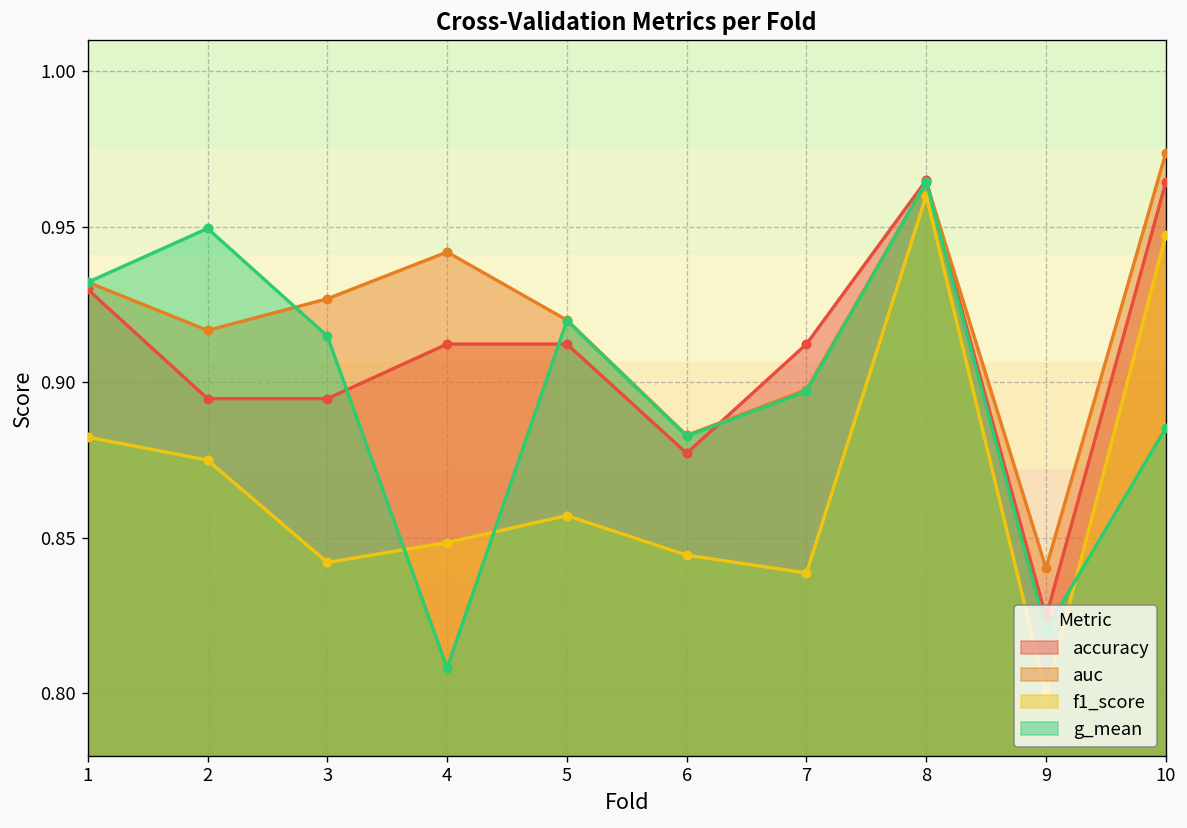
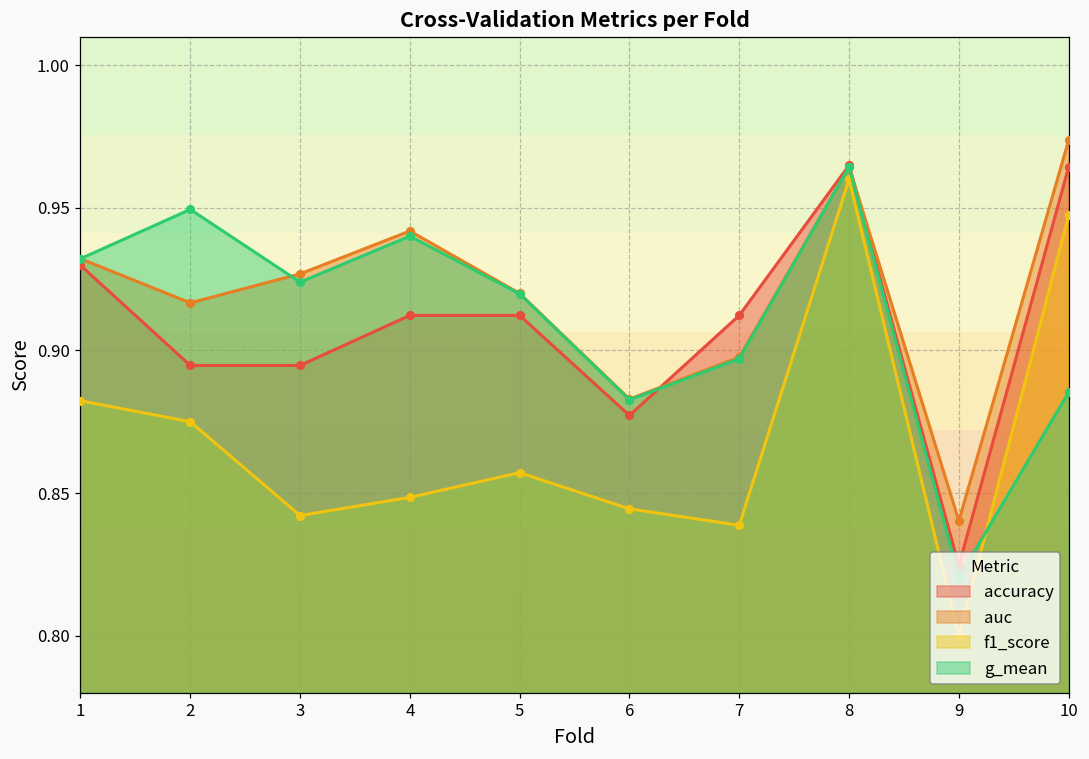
  {
    "g_mean": {
      "2": 0.949,
-     "3": 0.915,
-     "4": 0.808,
+     "3": 0.924,
+     "4": 0.940,
      "10": 0.885
    }
  }
